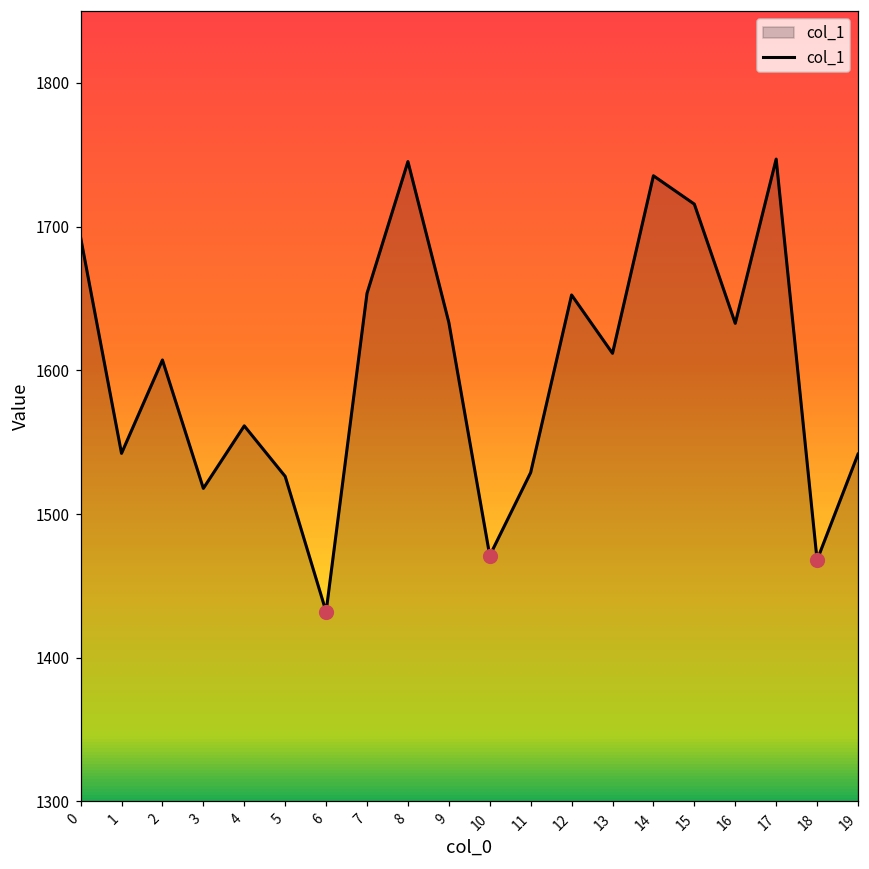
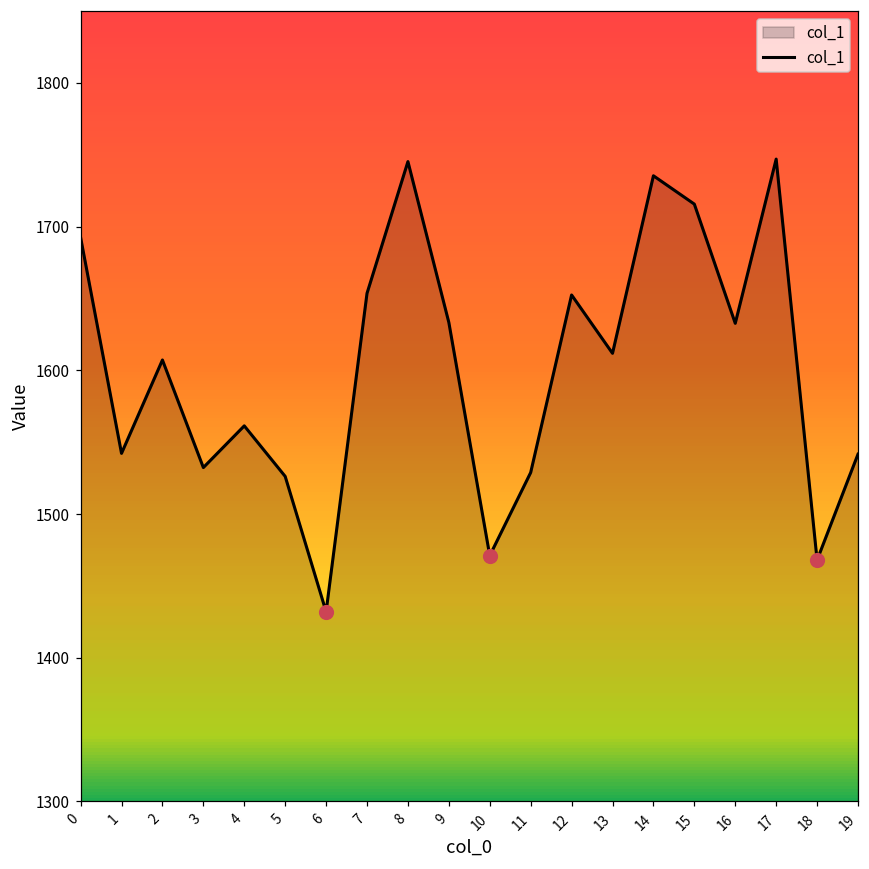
  {
    "col_1": {
      "0": 1692,
      "1": 1542,
      "2": 1607,
-     "3": 1518,
+     "3": 1532,
      "4": 1561,
      "5": 1526,
      "7": 1654,
      "8": 1745,
      "9": 1633,
      "11": 1529,
      "12": 1652,
      "13": 1612,
      "14": 1735,
      "15": 1716,
      "16": 1633,
      "17": 1747,
      "19": 1542
    }
  }
